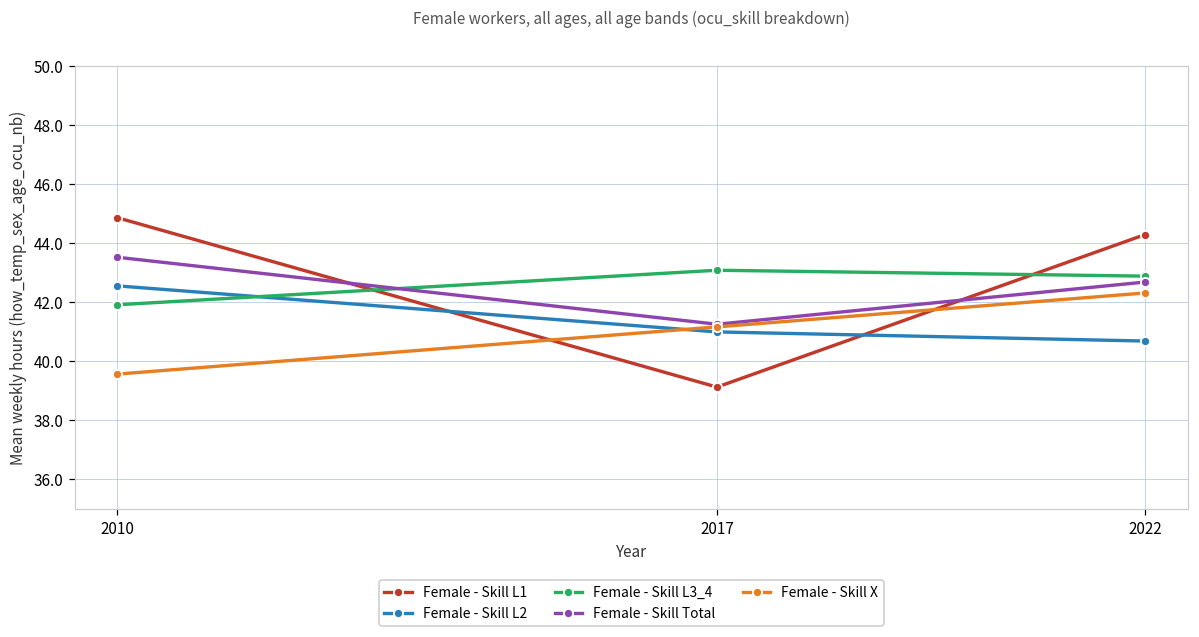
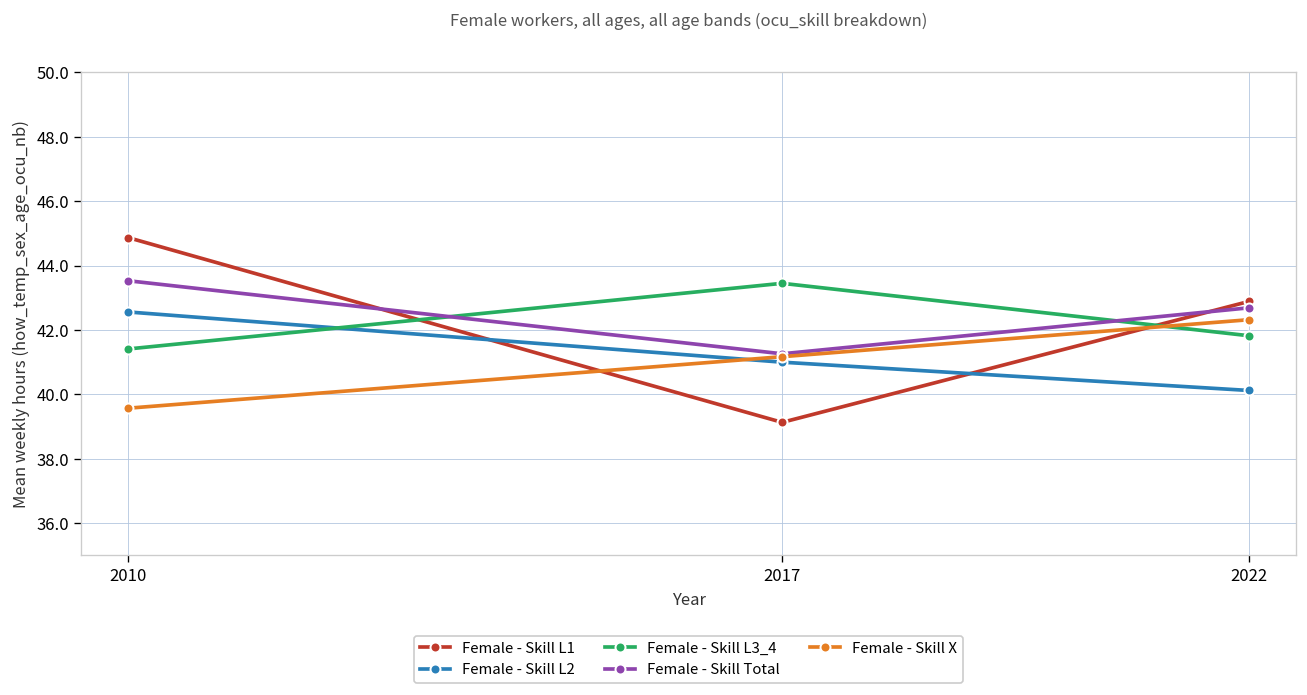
  {
    "Female - Skill L1": {
      "2010": 44.9,
      "2017": 39.1,
-     "2022": 44.3
+     "2022": 42.9
    },
    "Female - Skill L2": {
      "2010": 42.6,
      "2017": 41.0,
-     "2022": 40.7
+     "2022": 40.1
    },
    "Female - Skill L3_4": {
-     "2010": 41.9,
-     "2017": 43.1,
-     "2022": 42.9
+     "2010": 41.4,
+     "2017": 43.5,
+     "2022": 41.8
    },
    "Female - Skill Total": {
      "2010": 43.5,
      "2022": 42.7
    },
    "Female - Skill X": {
      "2010": 39.6,
      "2022": 42.3
    }
  }
